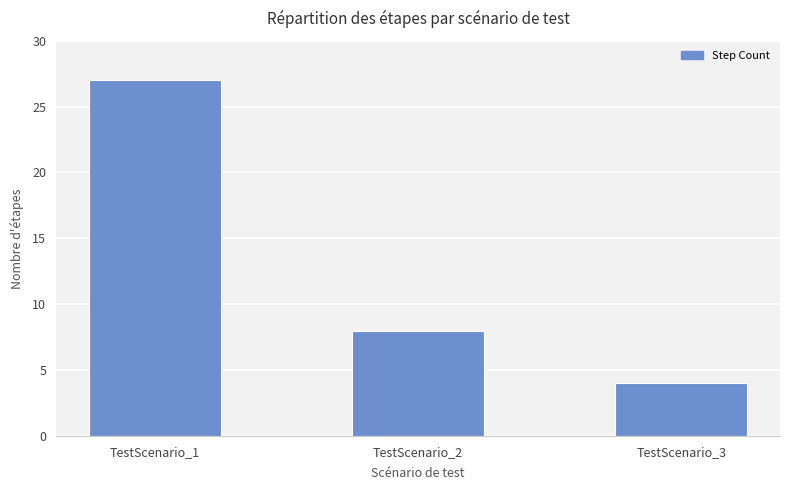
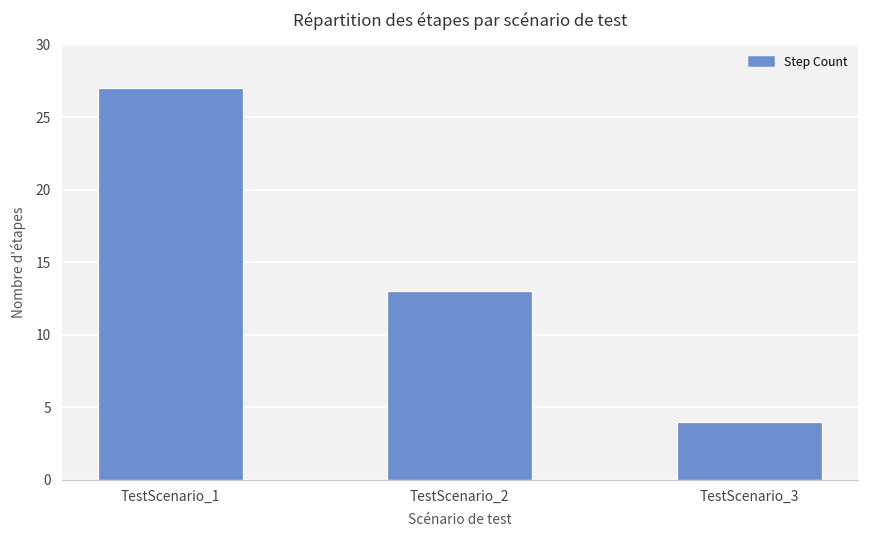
  {
    "TestScenario_1": 27,
-   "TestScenario_2": 8,
+   "TestScenario_2": 13,
    "TestScenario_3": 4
  }
